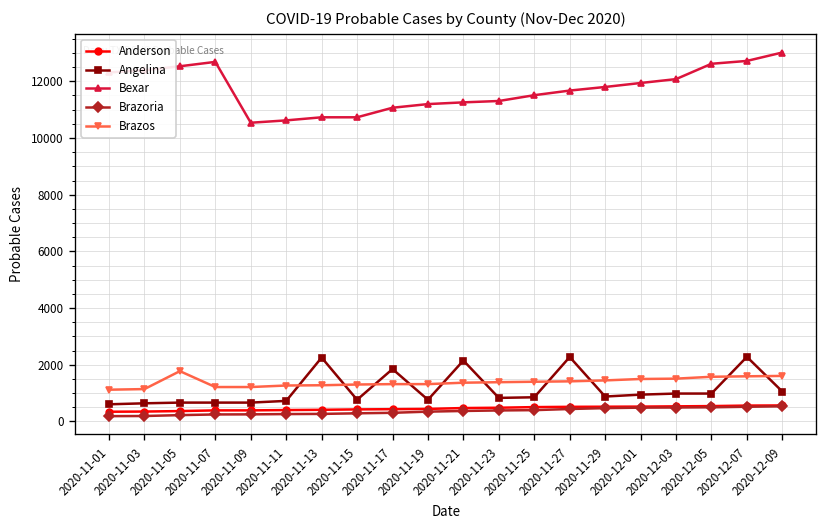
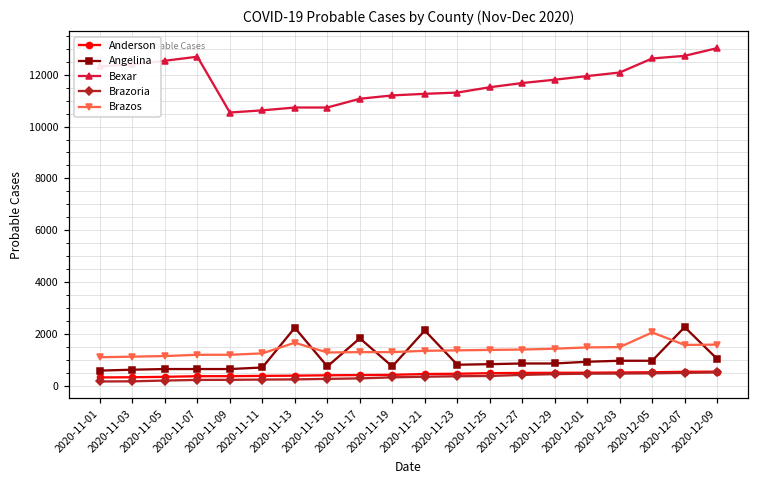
  {
    "Anderson": {
      "2020-11-01": 300,
      "2020-11-03": 300,
      "2020-11-05": 400,
      "2020-11-07": 400,
      "2020-11-09": 400,
      "2020-11-11": 400,
      "2020-11-13": 400,
      "2020-11-15": 400,
      "2020-11-17": 400
    },
    "Angelina": {
      "2020-11-01": 600,
      "2020-11-03": 600,
      "2020-11-05": 700,
      "2020-11-07": 700,
      "2020-11-09": 700,
      "2020-11-11": 700,
      "2020-11-13": 2300,
      "2020-11-15": 800,
      "2020-11-17": 1800,
      "2020-11-19": 800,
      "2020-11-21": 2200,
      "2020-11-23": 800,
      "2020-11-25": 900,
-     "2020-11-27": 2300,
+     "2020-11-27": 900,
      "2020-11-29": 900,
      "2020-12-01": 900,
      "2020-12-03": 1000,
      "2020-12-05": 1000,
      "2020-12-07": 2300,
      "2020-12-09": 1100
    },
    "Brazos": {
      "2020-11-01": 1100,
      "2020-11-03": 1100,
-     "2020-11-05": 1800,
+     "2020-11-05": 1200,
      "2020-11-07": 1200,
      "2020-11-09": 1200,
      "2020-11-11": 1300,
-     "2020-11-13": 1300,
+     "2020-11-13": 1700,
      "2020-11-15": 1300,
      "2020-11-17": 1300,
      "2020-11-19": 1300,
      "2020-11-21": 1400,
      "2020-11-23": 1400,
      "2020-11-25": 1400,
      "2020-11-27": 1400,
      "2020-11-29": 1400,
      "2020-12-01": 1500,
      "2020-12-03": 1500,
-     "2020-12-05": 1600,
+     "2020-12-05": 2100,
      "2020-12-07": 1600,
      "2020-12-09": 1600
    }
  }
